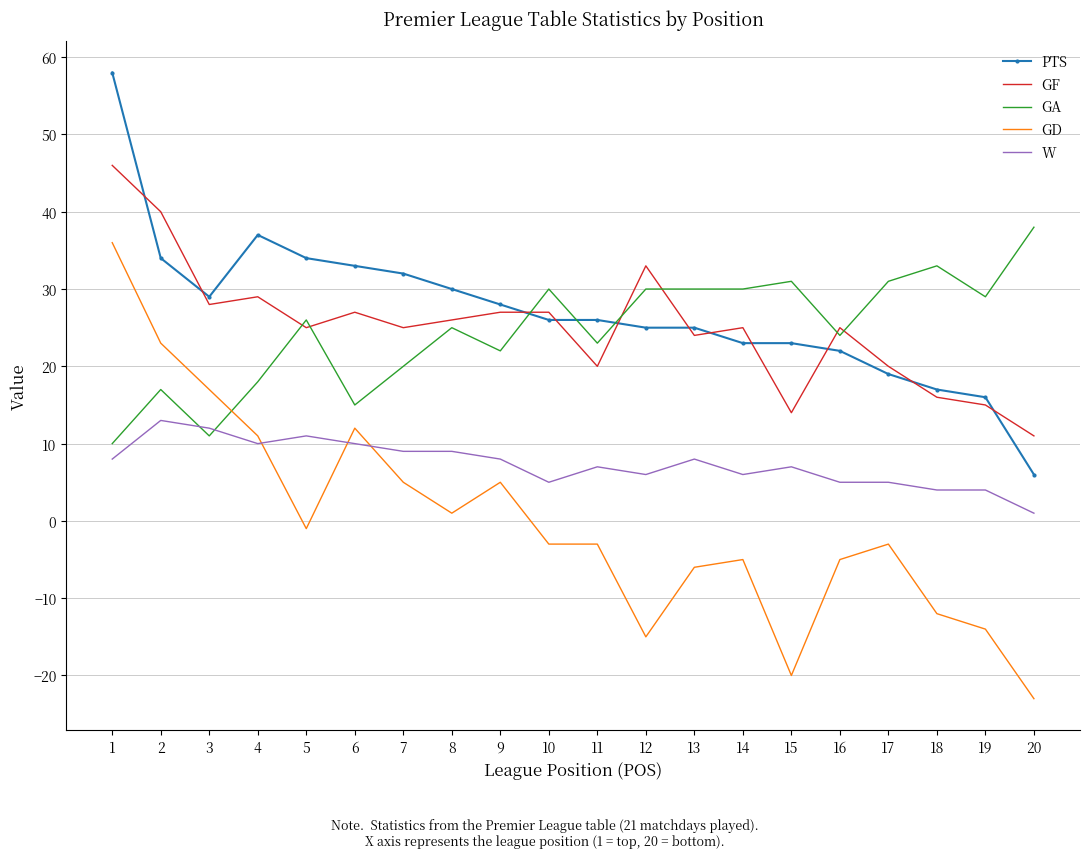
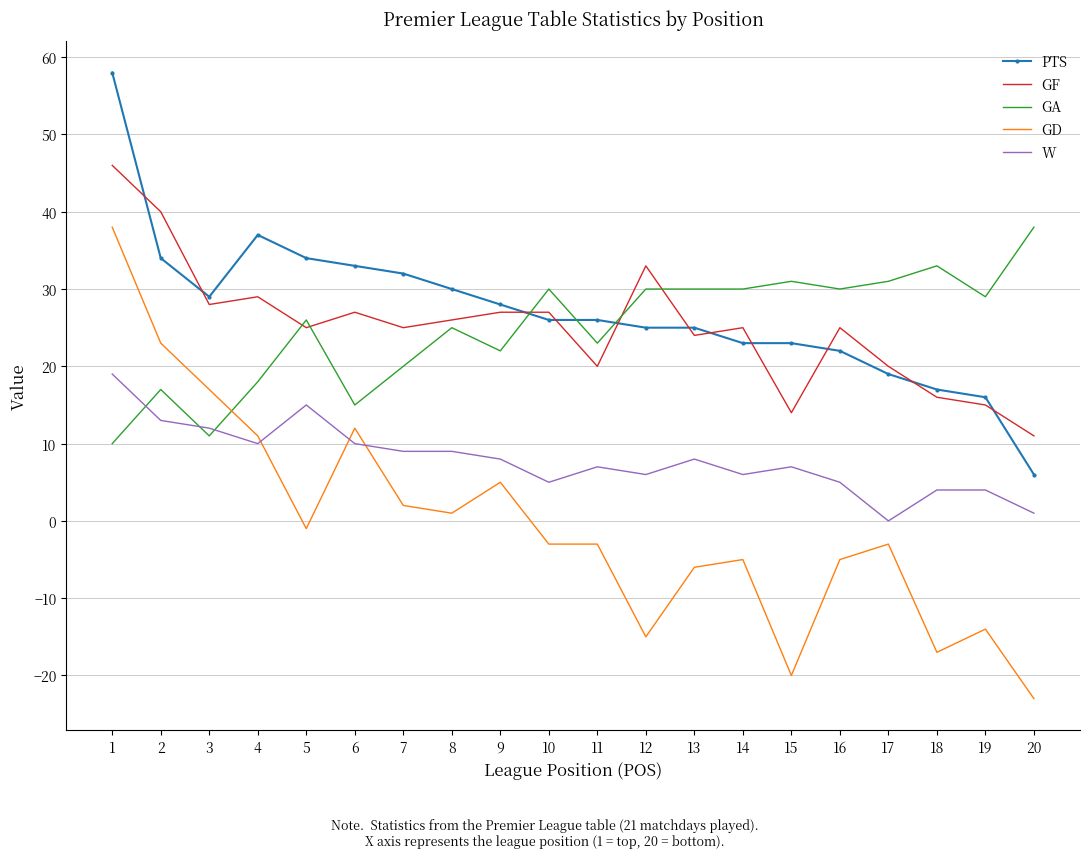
  {
    "PTS": {
      "1": 58,
      "2": 34,
      "3": 29,
      "4": 37,
      "5": 34,
      "6": 33,
      "7": 32,
      "8": 30,
      "9": 28,
      "10": 26,
      "11": 26,
      "12": 25,
      "13": 25,
      "14": 23,
      "15": 23,
      "16": 22,
      "17": 19,
      "18": 17,
      "19": 16,
      "20": 6
    },
    "GF": {
      "1": 46,
      "2": 40,
      "3": 28,
      "4": 29,
      "5": 25,
      "6": 27,
      "7": 25,
      "8": 26,
      "9": 27,
      "10": 27,
      "11": 20,
      "12": 33,
      "13": 24,
      "14": 25,
      "15": 14,
      "16": 25,
      "17": 20,
      "18": 16,
      "19": 15,
      "20": 11
    },
    "GA": {
      "1": 10,
      "2": 17,
      "3": 11,
      "4": 18,
      "5": 26,
      "6": 15,
      "7": 20,
      "8": 25,
      "9": 22,
      "10": 30,
      "11": 23,
      "12": 30,
      "13": 30,
      "14": 30,
      "15": 31,
-     "16": 24,
+     "16": 30,
      "17": 31,
      "18": 33,
      "19": 29,
      "20": 38
    },
    "GD": {
-     "1": 36,
+     "1": 38,
      "2": 23,
      "3": 17,
      "4": 11,
      "5": -1,
      "6": 12,
-     "7": 5,
+     "7": 2,
      "8": 1,
      "9": 5,
      "10": -3,
      "11": -3,
      "12": -15,
      "13": -6,
      "14": -5,
      "15": -20,
      "16": -5,
      "17": -3,
-     "18": -12,
+     "18": -17,
      "19": -14,
      "20": -23
    },
    "W": {
-     "1": 8,
+     "1": 19,
      "2": 13,
      "3": 12,
      "4": 10,
-     "5": 11,
+     "5": 15,
      "6": 10,
      "7": 9,
      "8": 9,
      "9": 8,
      "10": 5,
      "11": 7,
      "12": 6,
      "13": 8,
      "14": 6,
      "15": 7,
      "16": 5,
-     "17": 5,
+     "17": 0,
      "18": 4,
      "19": 4,
      "20": 1
    }
  }
